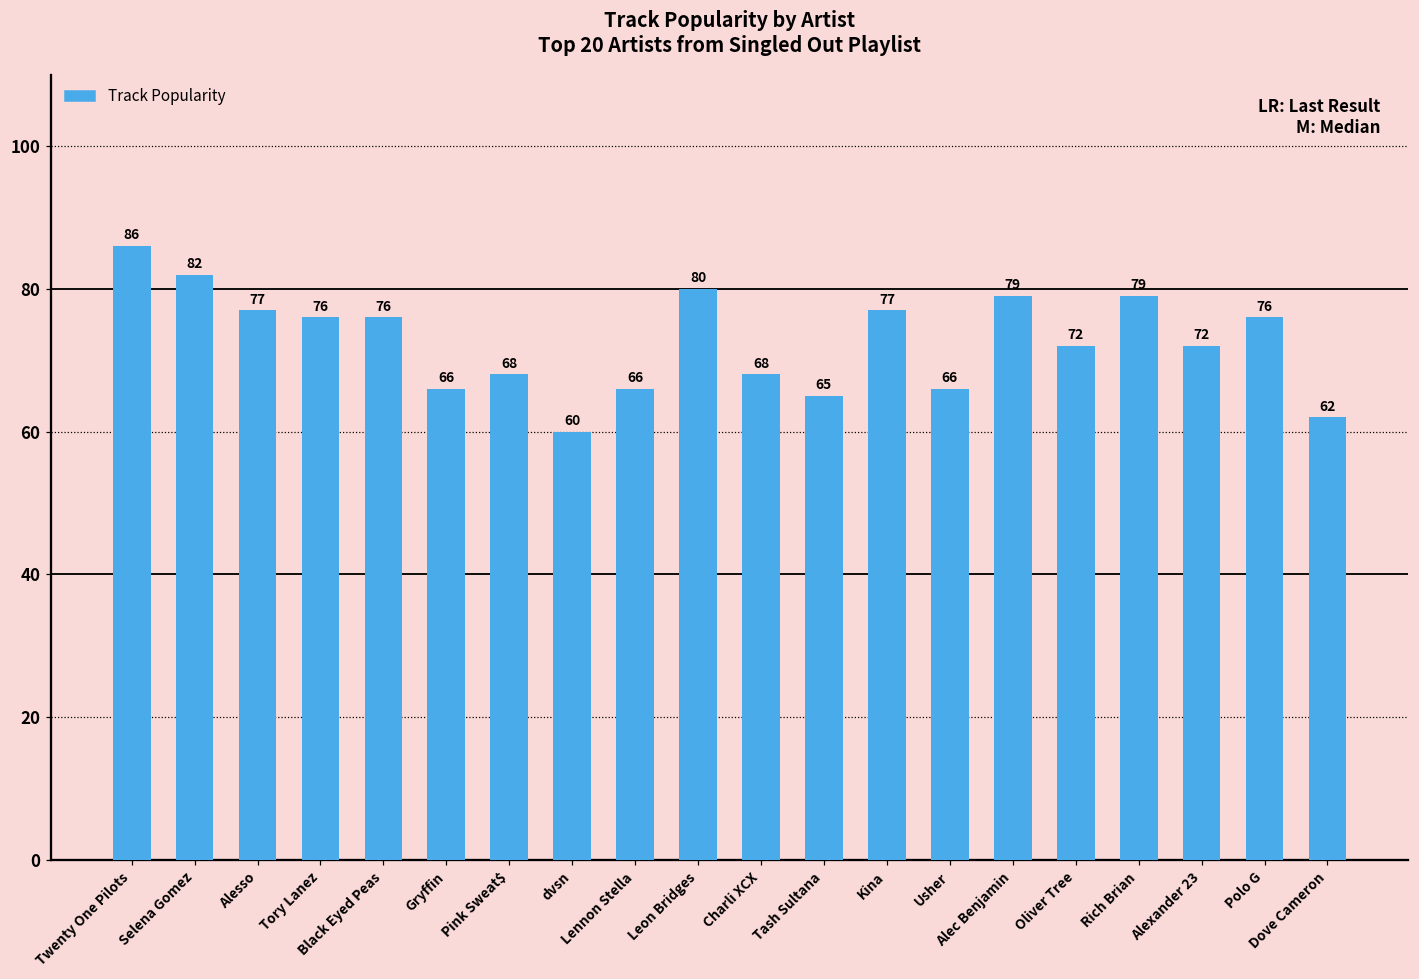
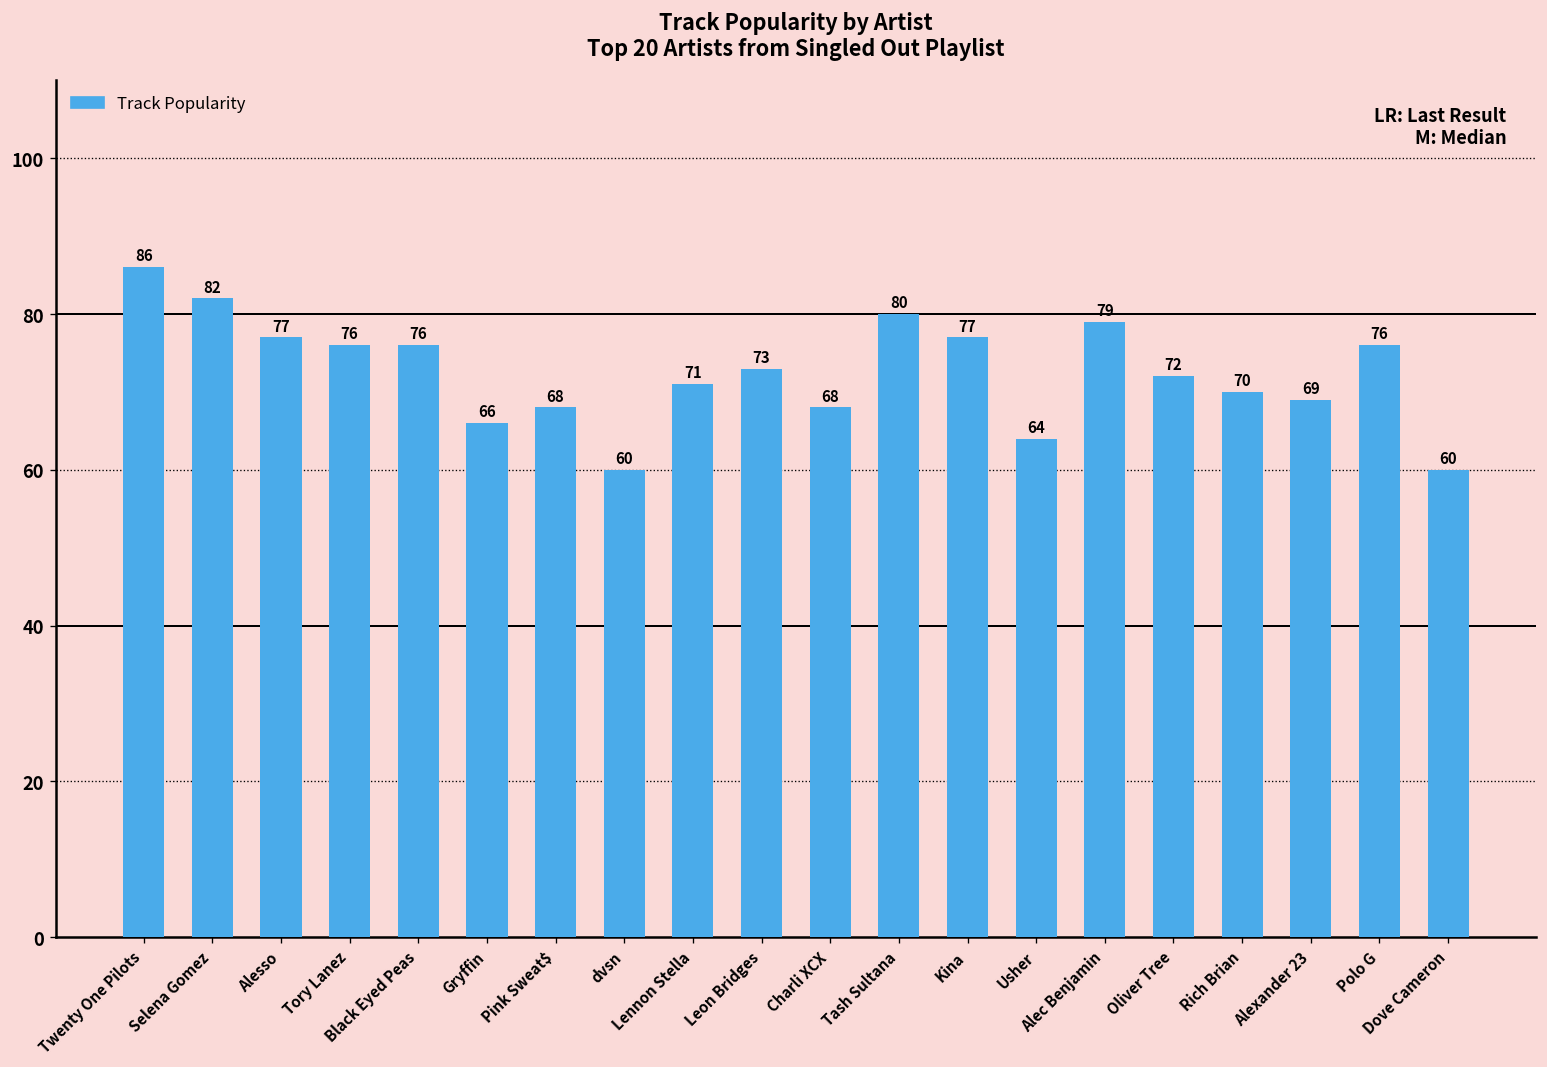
  {
    "Twenty One Pilots": 86,
    "Selena Gomez": 82,
    "Alesso": 77,
    "Tory Lanez": 76,
    "Black Eyed Peas": 76,
    "Gryffin": 66,
    "Pink Sweat$": 68,
    "dvsn": 60,
-   "Lennon Stella": 66,
-   "Leon Bridges": 80,
+   "Lennon Stella": 71,
+   "Leon Bridges": 73,
    "Charli XCX": 68,
-   "Tash Sultana": 65,
+   "Tash Sultana": 80,
    "Kina": 77,
-   "Usher": 66,
+   "Usher": 64,
    "Alec Benjamin": 79,
    "Oliver Tree": 72,
-   "Rich Brian": 79,
-   "Alexander 23": 72,
+   "Rich Brian": 70,
+   "Alexander 23": 69,
    "Polo G": 76,
-   "Dove Cameron": 62
+   "Dove Cameron": 60
  }
